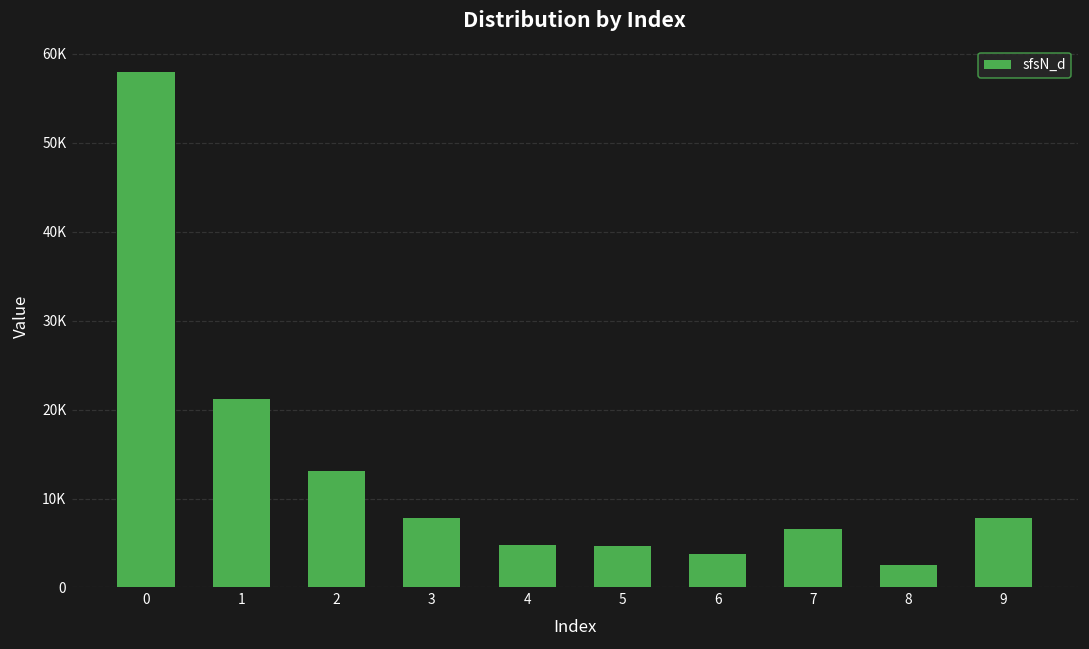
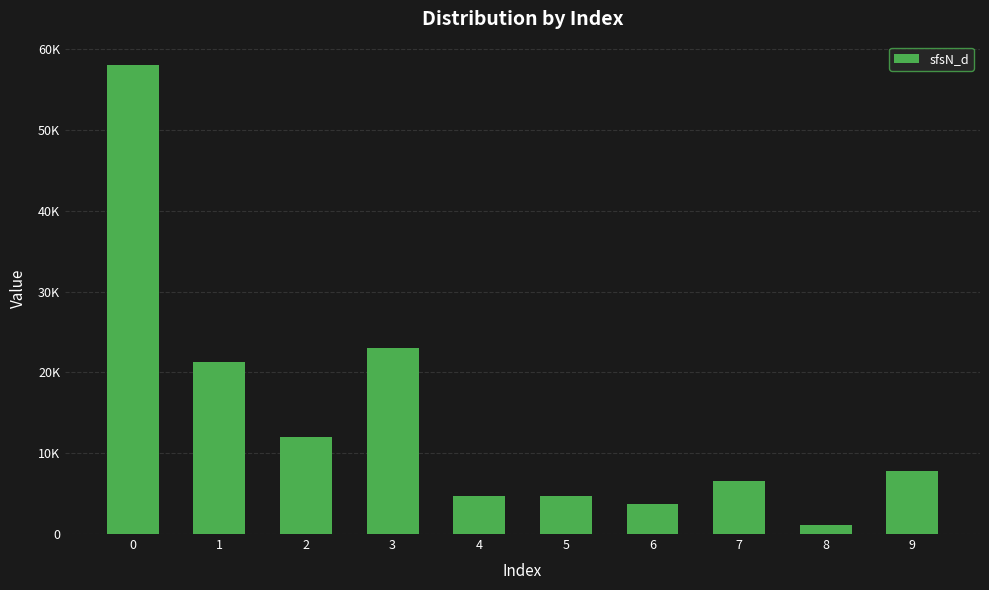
  {
    "0": 58000,
    "1": 21000,
-   "2": 13000,
-   "3": 8000,
+   "2": 12000,
+   "3": 23000,
    "4": 5000,
    "5": 5000,
    "6": 4000,
    "7": 7000,
-   "8": 3000,
+   "8": 1000,
    "9": 8000
  }
